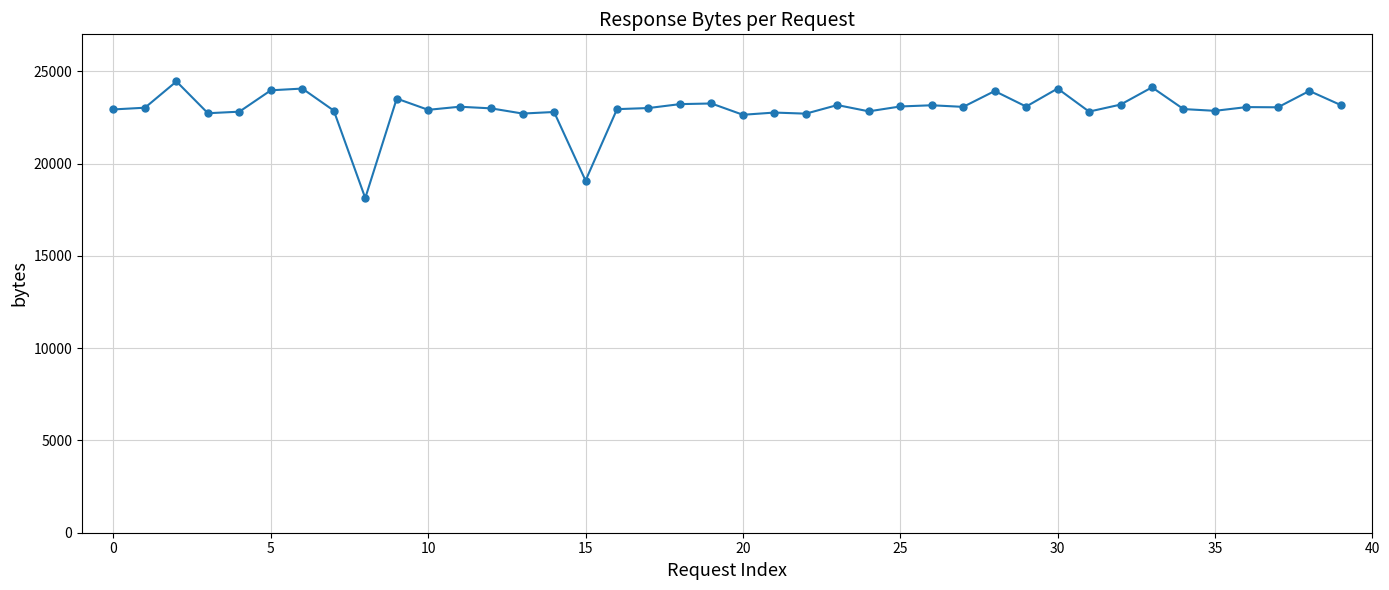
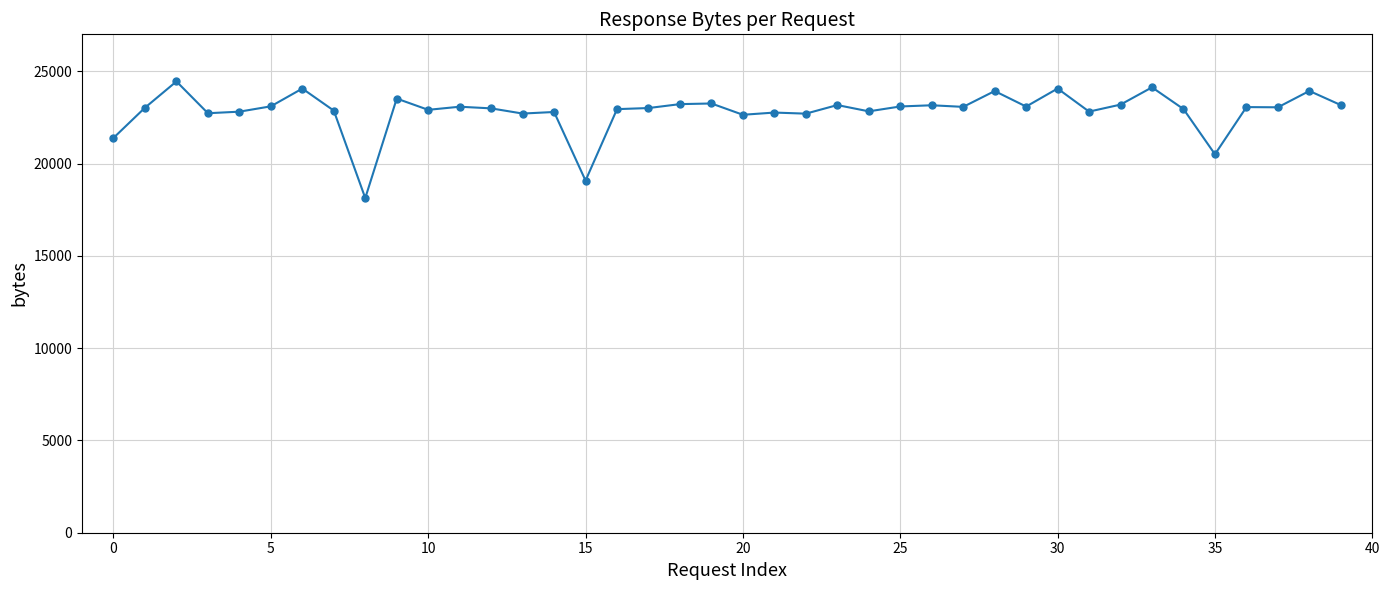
  {
-   "0": 22900,
-   "5": 24000,
+   "0": 21400,
+   "5": 23100,
    "10": 22900,
    "15": 19100,
    "20": 22600,
    "25": 23100,
    "30": 24100,
-   "35": 22900
+   "35": 20500
  }
